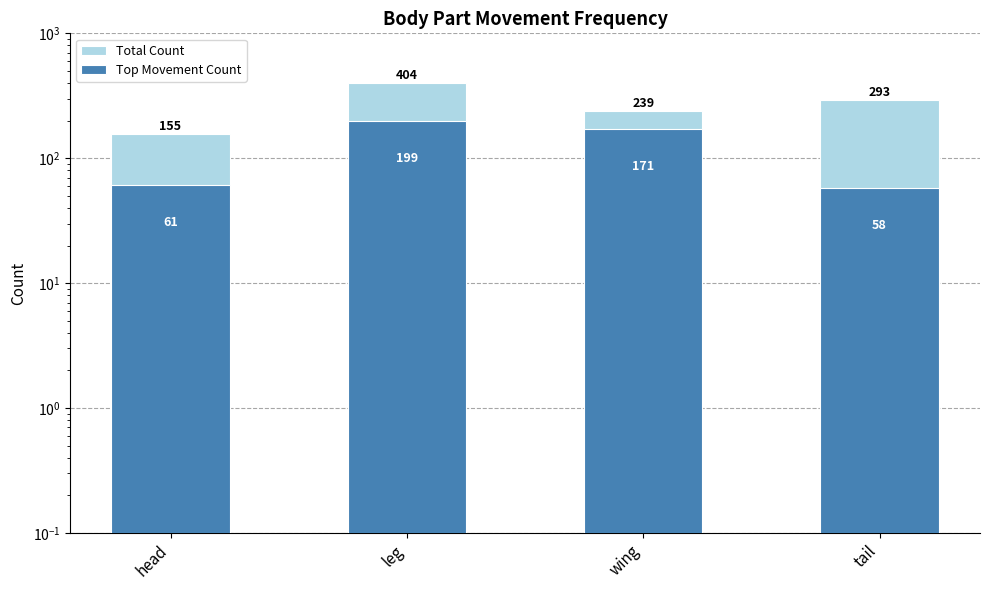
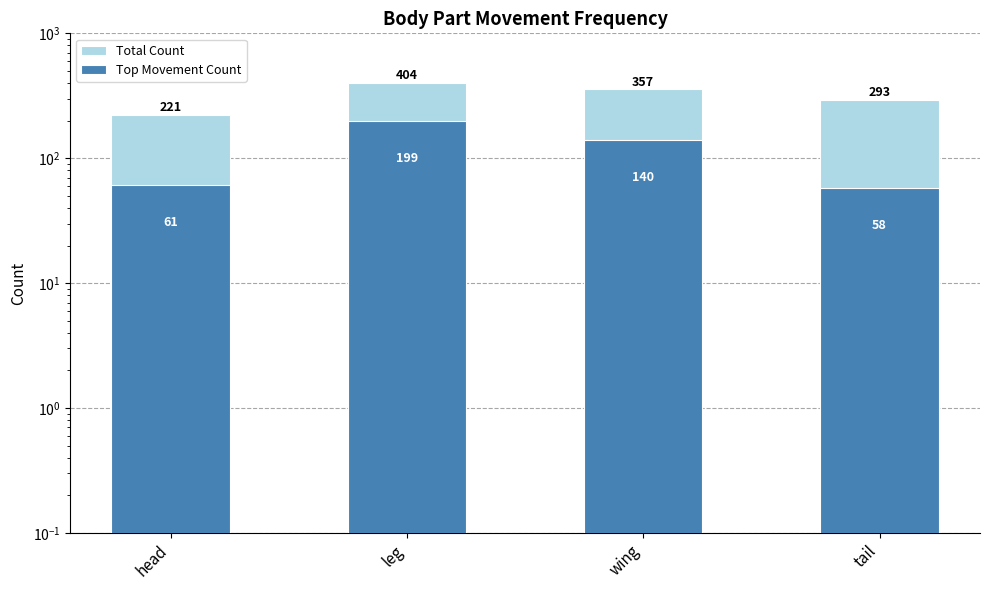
  {
    "Total Count": {
-     "head": 155,
+     "head": 221,
      "leg": 404,
-     "wing": 239,
+     "wing": 357,
      "tail": 293
    },
    "Top Movement Count": {
-     "wing": 171
+     "wing": 140
    }
  }
